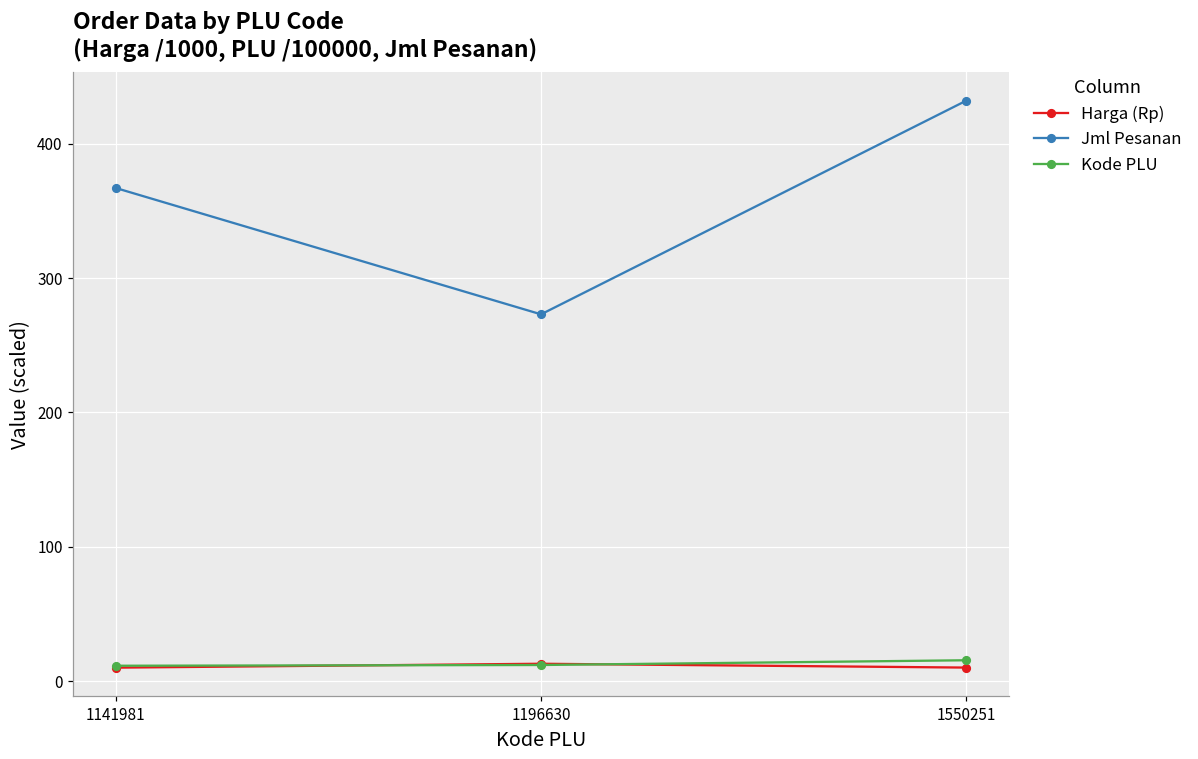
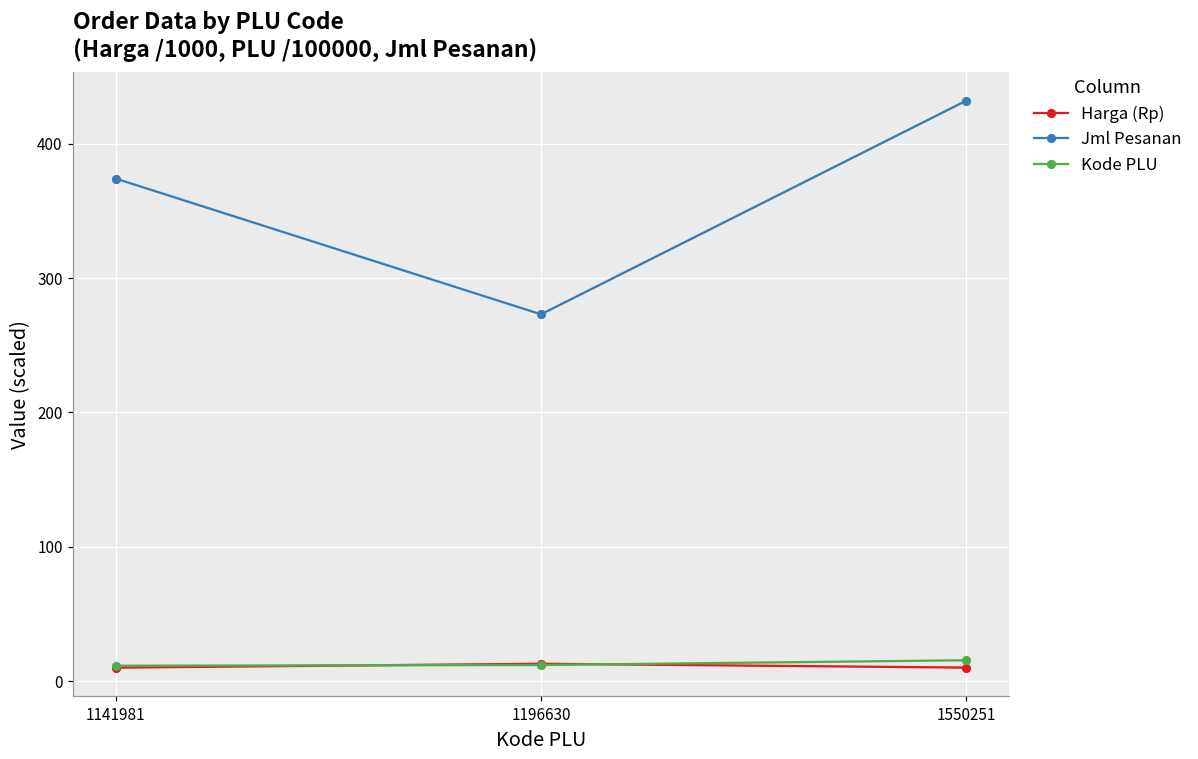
  {
    "Harga (Rp)": {
      "1550251": 10
    },
    "Jml Pesanan": {
-     "1141981": 367,
+     "1141981": 374,
      "1196630": 273,
      "1550251": 432
    },
    "Kode PLU": {
      "1550251": 16
    }
  }
